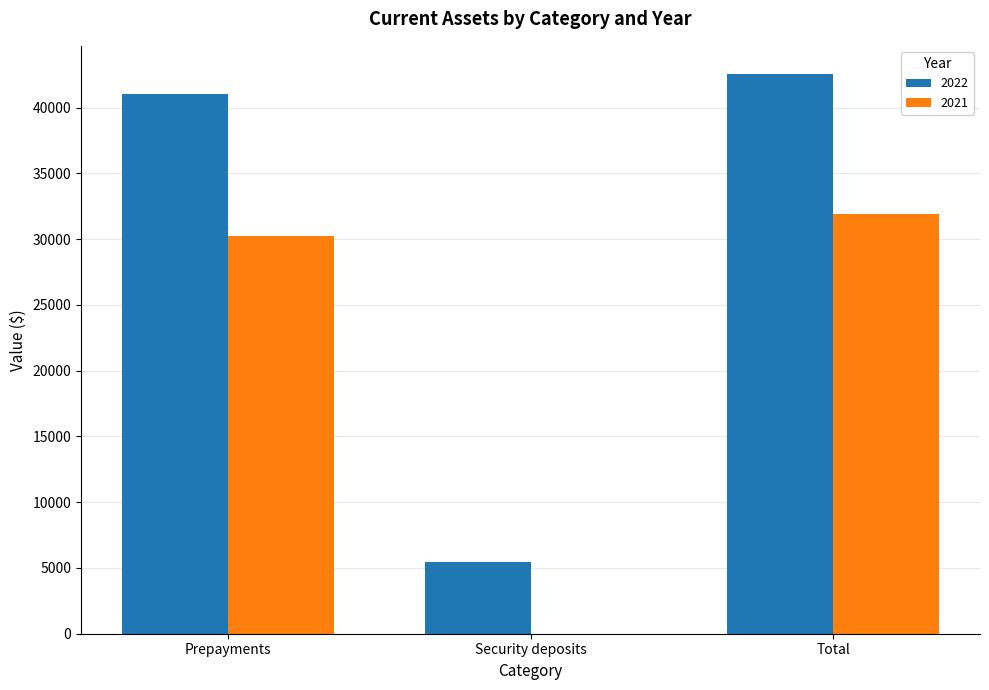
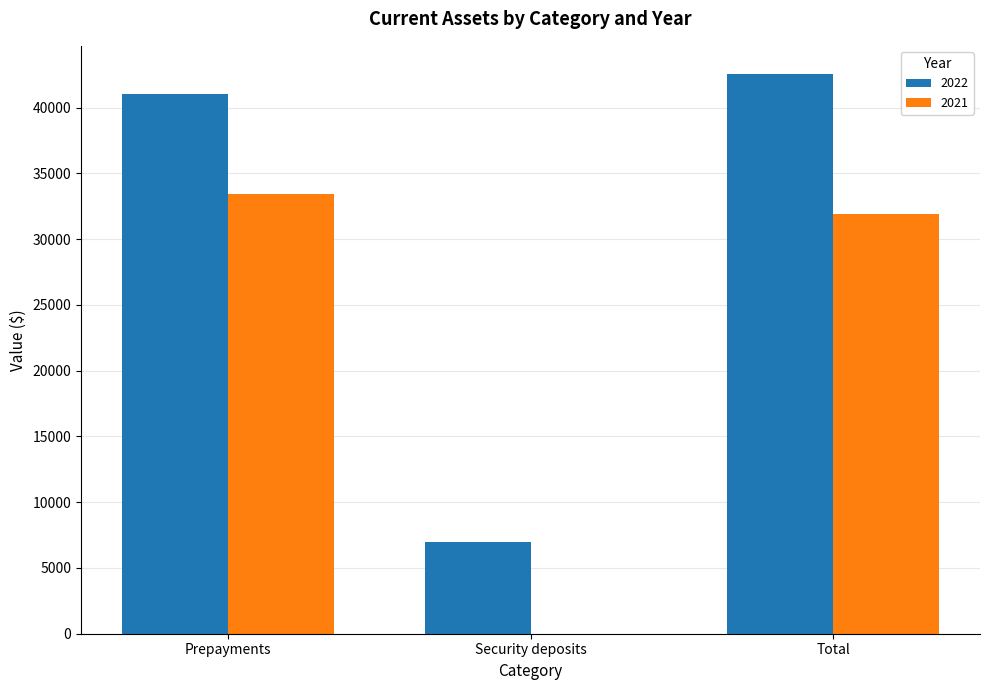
  {
    "2022": {
      "Prepayments": 41100,
-     "Security deposits": 5500,
+     "Security deposits": 7000,
      "Total": 42600
    },
    "2021": {
-     "Prepayments": 30300,
+     "Prepayments": 33400,
      "Security deposits": 0,
      "Total": 31900
    }
  }
